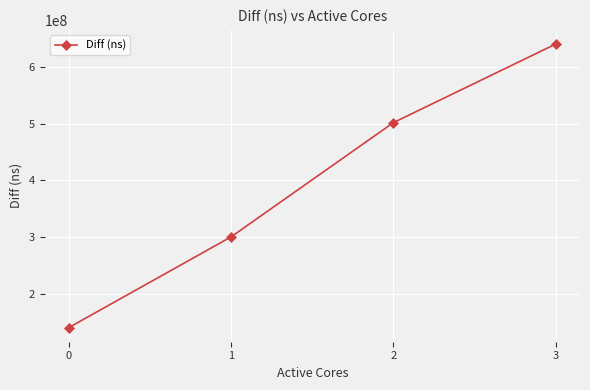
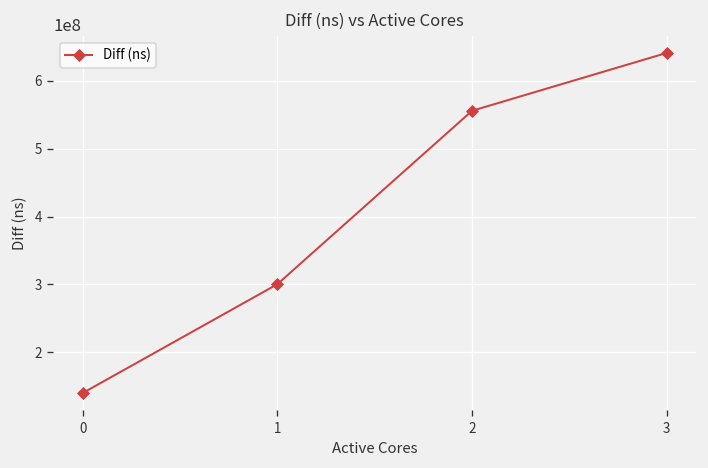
  {
    "0": 140000000,
    "1": 300000000,
-   "2": 500000000,
+   "2": 560000000,
    "3": 640000000
  }
